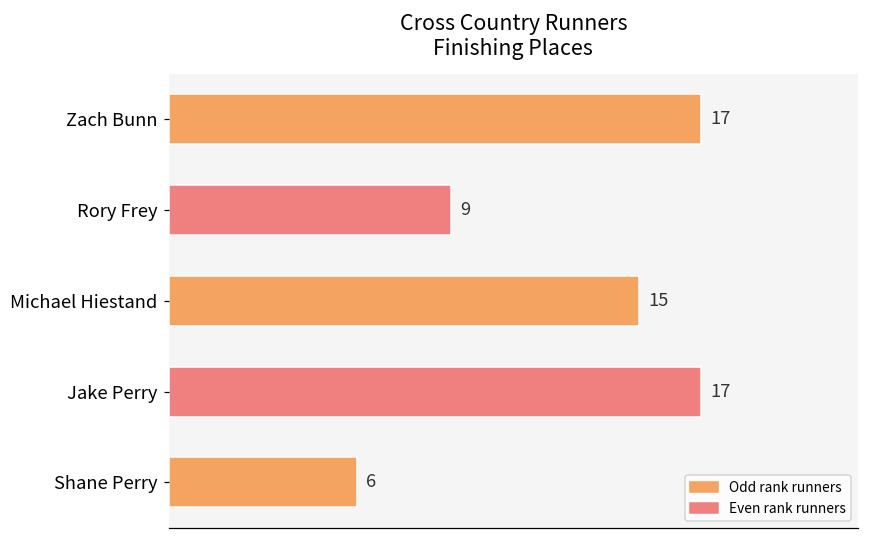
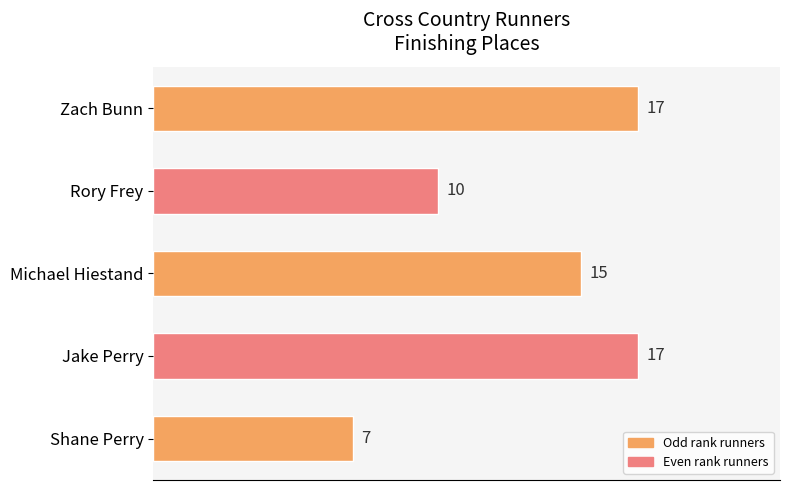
  {
    "Zach Bunn": 17,
-   "Rory Frey": 9,
+   "Rory Frey": 10,
    "Michael Hiestand": 15,
    "Jake Perry": 17,
-   "Shane Perry": 6
+   "Shane Perry": 7
  }
